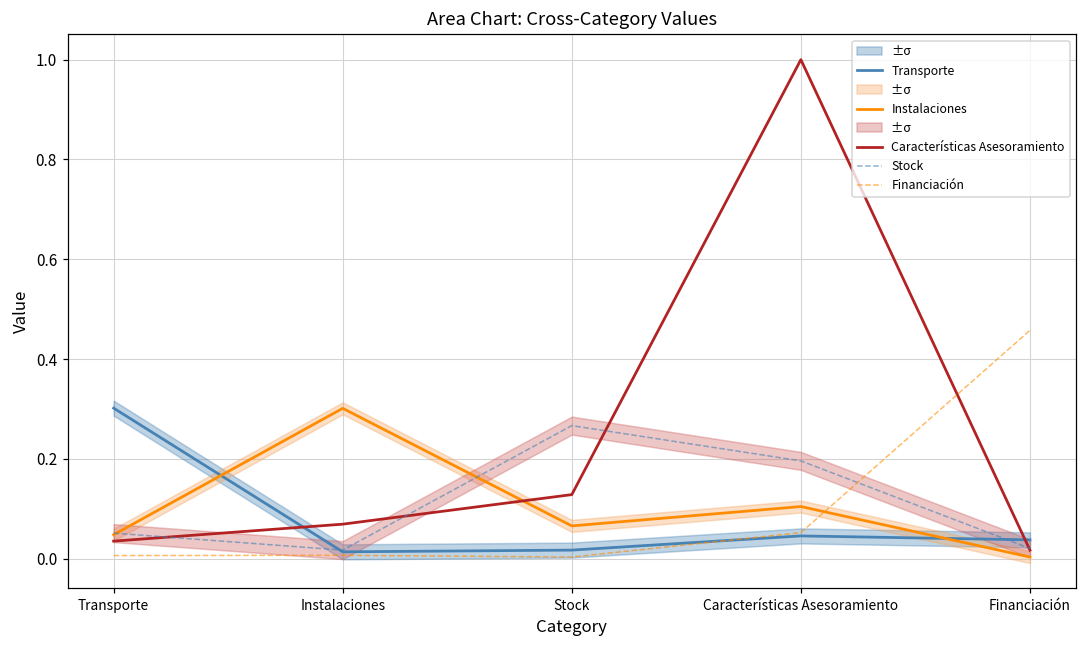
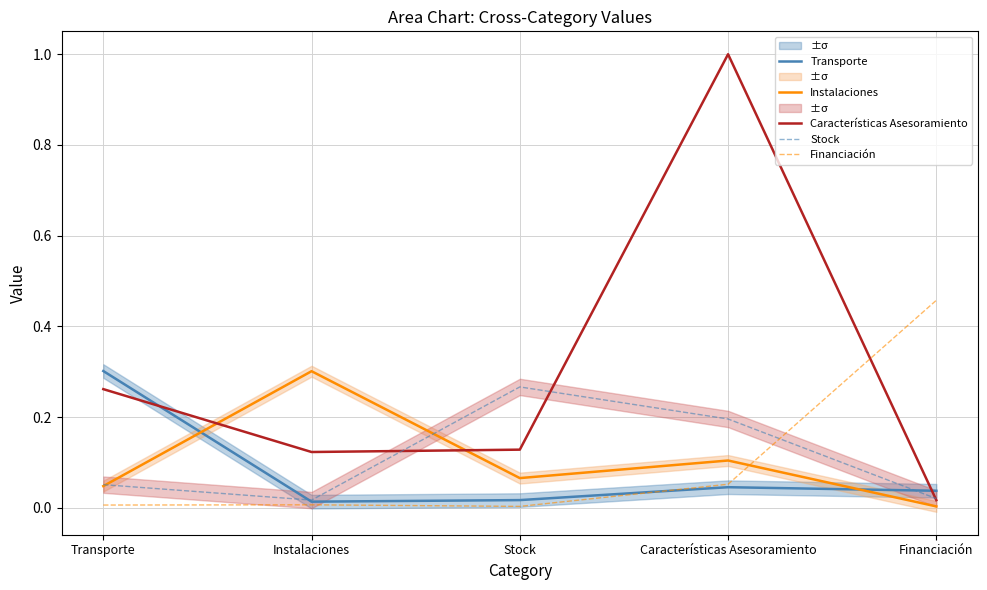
  {
    "Características Asesoramiento": {
-     "Transporte": 0.04,
-     "Instalaciones": 0.07,
+     "Transporte": 0.26,
+     "Instalaciones": 0.12,
      "Stock": 0.13,
      "Características Asesoramiento": 1.00
    }
  }
